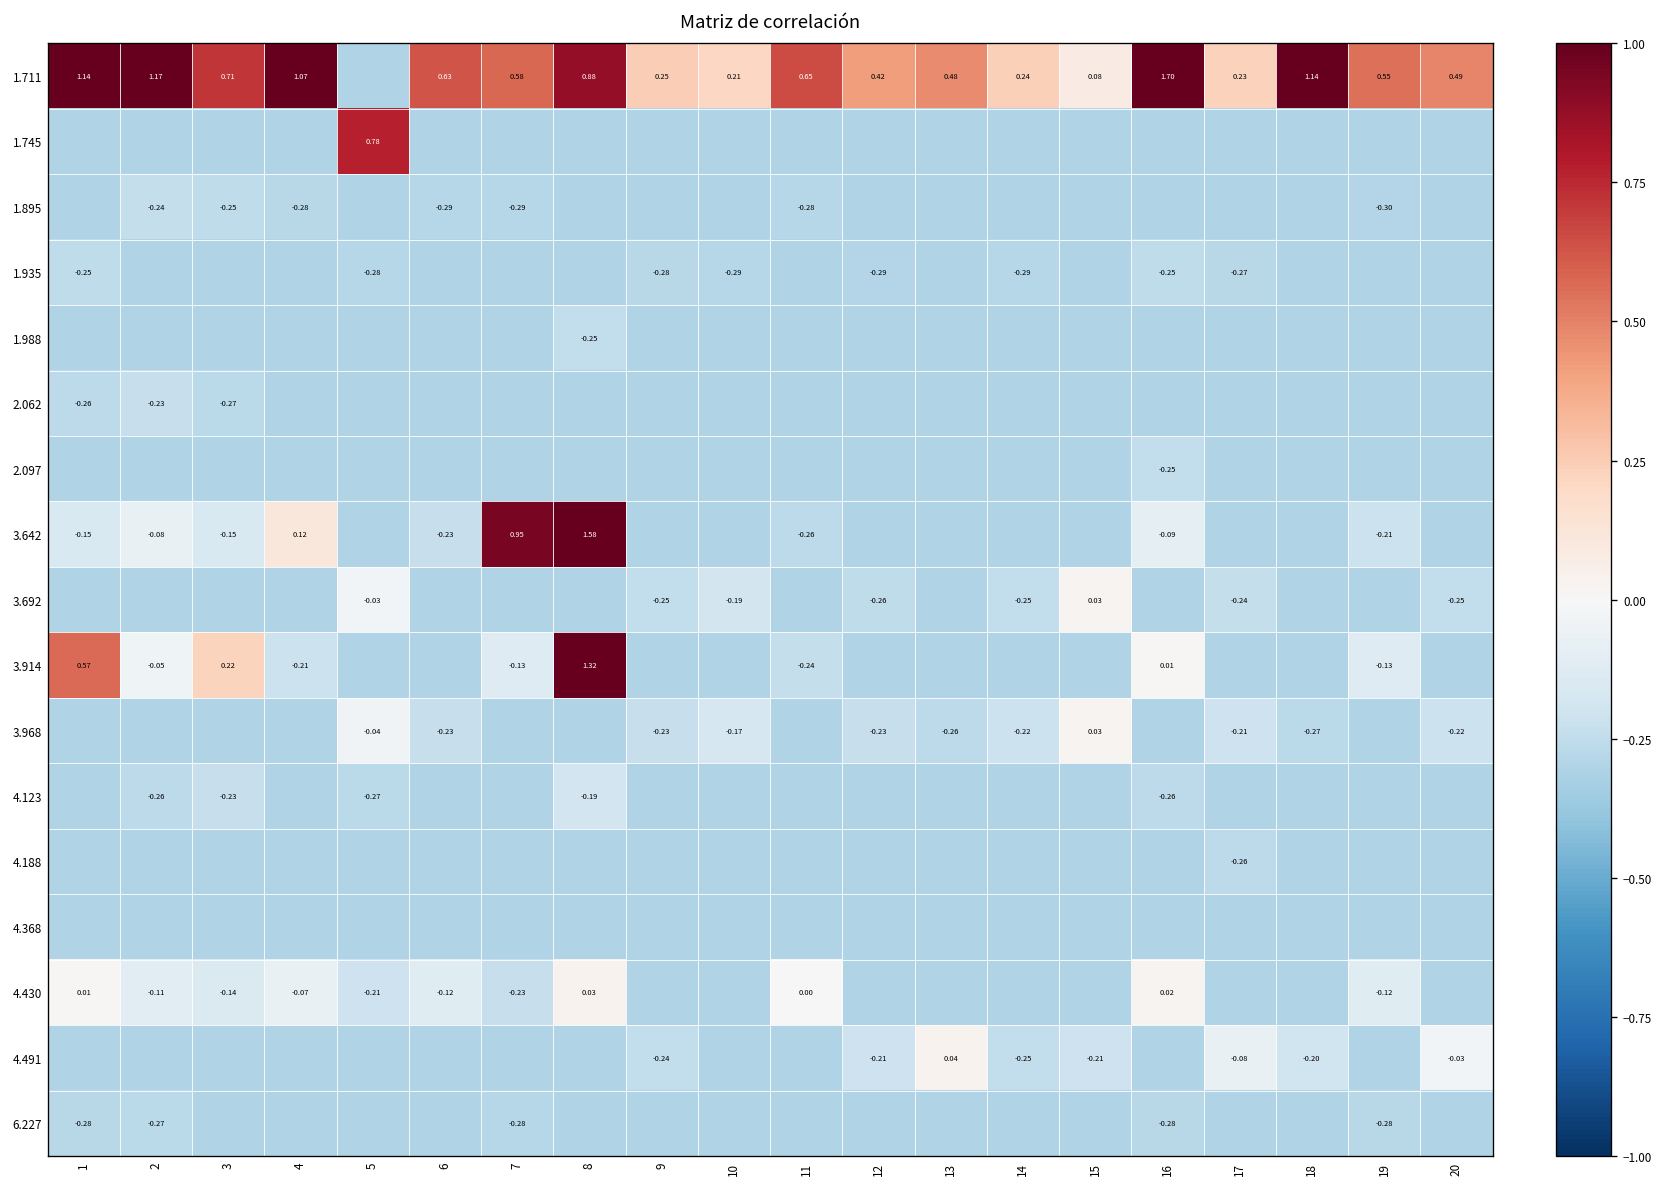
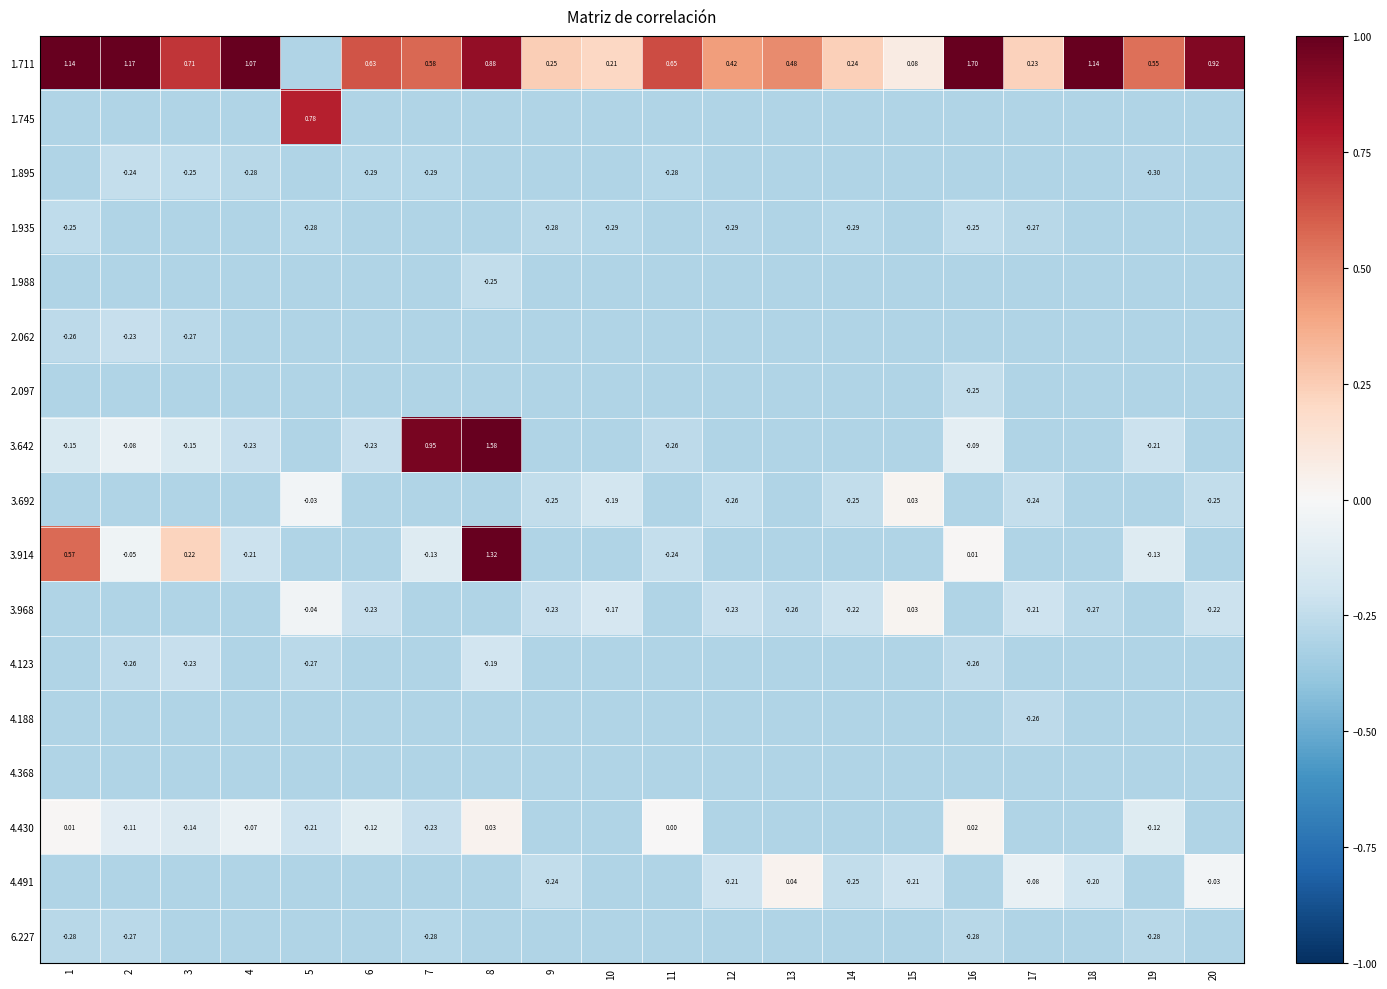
  {
    "1.711": {
      "1": 1.14,
      "2": 1.17,
      "3": 0.71,
      "4": 1.07,
      "6": 0.63,
      "7": 0.58,
      "8": 0.88,
      "9": 0.25,
      "10": 0.21,
      "11": 0.65,
      "12": 0.42,
      "13": 0.48,
      "14": 0.24,
      "15": 0.08,
      "16": 1.70,
      "17": 0.23,
      "18": 1.14,
      "19": 0.55,
-     "20": 0.49
+     "20": 0.92
    },
    "1.745": {
      "5": 0.78
    },
    "1.895": {
      "2": -0.24,
      "3": -0.25,
      "4": -0.28,
      "6": -0.29,
      "7": -0.29,
      "11": -0.28,
      "19": -0.30
    },
    "1.935": {
      "1": -0.25,
      "5": -0.28,
      "9": -0.28,
      "10": -0.29,
      "12": -0.29,
      "14": -0.29,
      "16": -0.25,
      "17": -0.27
    },
    "1.988": {
      "8": -0.25
    },
    "2.062": {
      "1": -0.26,
      "2": -0.23,
      "3": -0.27
    },
    "2.097": {
      "16": -0.25
    },
    "3.642": {
      "1": -0.15,
      "2": -0.08,
      "3": -0.15,
-     "4": 0.12,
+     "4": -0.23,
      "6": -0.23,
      "7": 0.95,
      "8": 1.58,
      "11": -0.26,
      "16": -0.09,
      "19": -0.21
    },
    "3.692": {
      "5": -0.03,
      "9": -0.25,
      "10": -0.19,
      "12": -0.26,
      "14": -0.25,
      "15": 0.03,
      "17": -0.24,
      "20": -0.25
    },
    "3.914": {
      "1": 0.57,
      "2": -0.05,
      "3": 0.22,
      "4": -0.21,
      "7": -0.13,
      "8": 1.32,
      "11": -0.24,
      "16": 0.01,
      "19": -0.13
    },
    "3.968": {
      "5": -0.04,
      "6": -0.23,
      "9": -0.23,
      "10": -0.17,
      "12": -0.23,
      "13": -0.26,
      "14": -0.22,
      "15": 0.03,
      "17": -0.21,
      "18": -0.27,
      "20": -0.22
    },
    "4.123": {
      "2": -0.26,
      "3": -0.23,
      "5": -0.27,
      "8": -0.19,
      "16": -0.26
    },
    "4.188": {
      "17": -0.26
    },
    "4.430": {
      "1": 0.01,
      "2": -0.11,
      "3": -0.14,
      "4": -0.07,
      "5": -0.21,
      "6": -0.12,
      "7": -0.23,
      "8": 0.03,
      "11": 0.00,
      "16": 0.02,
      "19": -0.12
    },
    "4.491": {
      "9": -0.24,
      "12": -0.21,
      "13": 0.04,
      "14": -0.25,
      "15": -0.21,
      "17": -0.08,
      "18": -0.20,
      "20": -0.03
    },
    "6.227": {
      "1": -0.28,
      "2": -0.27,
      "7": -0.28,
      "16": -0.28,
      "19": -0.28
    }
  }
